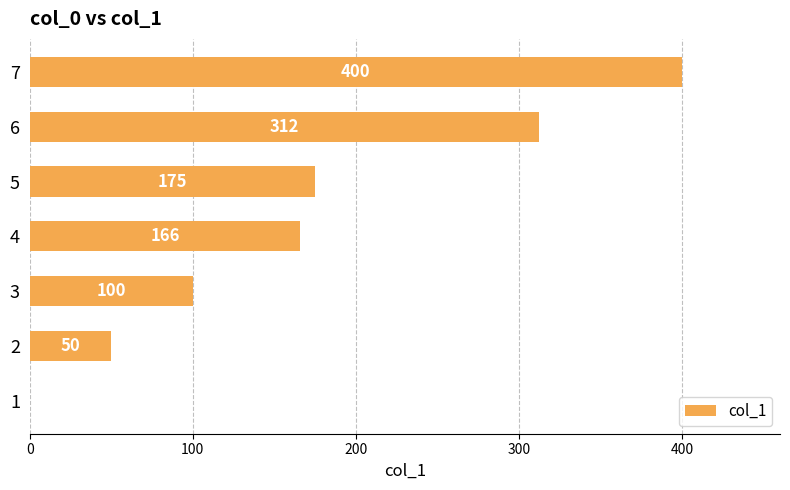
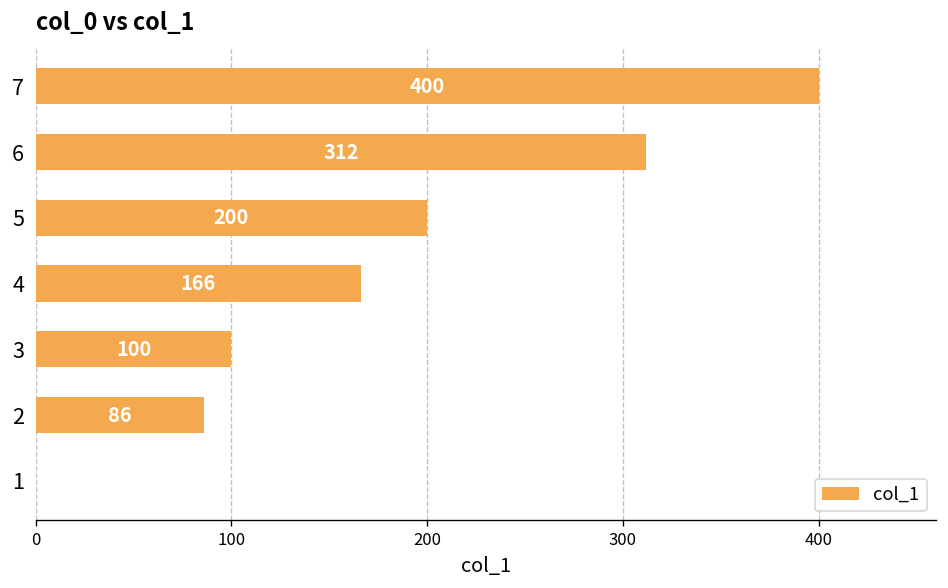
  {
    "7": 400,
    "6": 312,
-   "5": 175,
+   "5": 200,
    "4": 166,
    "3": 100,
-   "2": 50
+   "2": 86
  }
